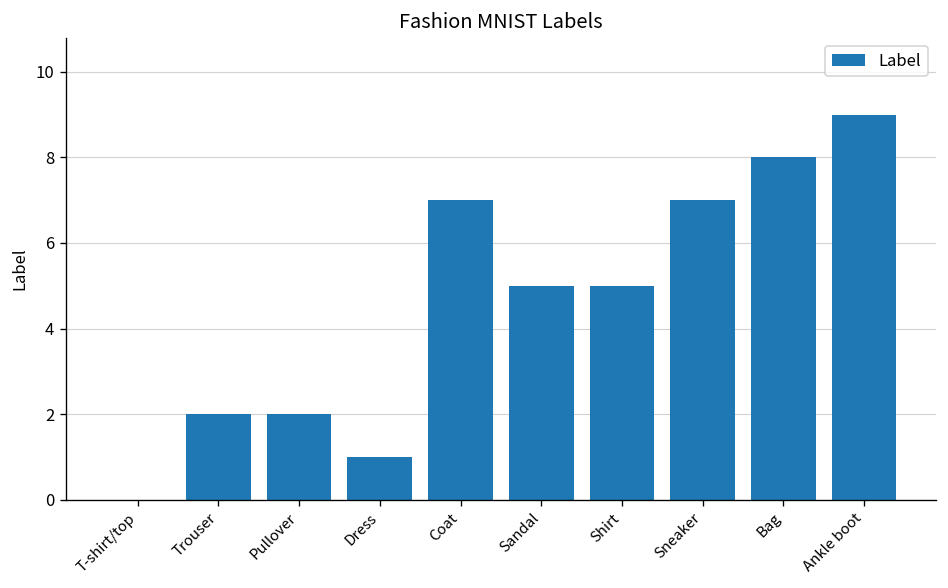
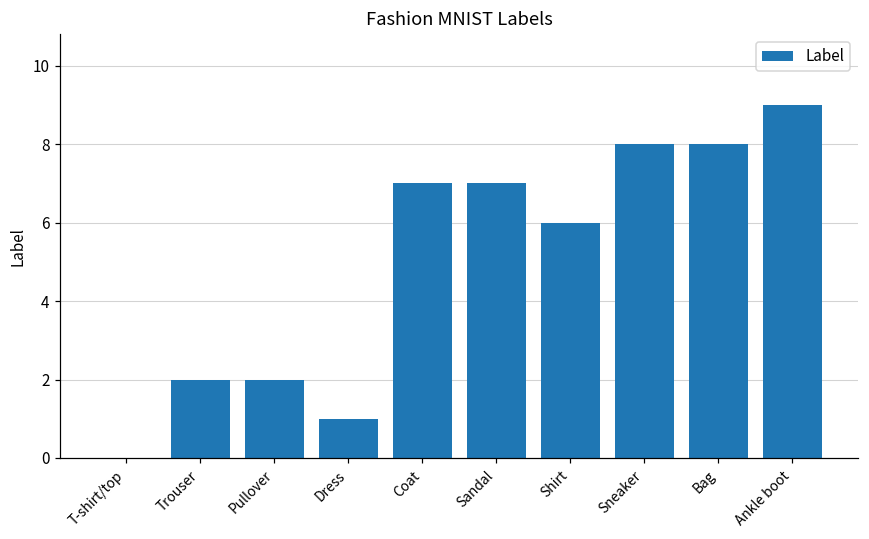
  {
    "T-shirt/top": 0,
    "Trouser": 2,
    "Pullover": 2,
    "Dress": 1,
    "Coat": 7,
-   "Sandal": 5,
-   "Shirt": 5,
-   "Sneaker": 7,
+   "Sandal": 7,
+   "Shirt": 6,
+   "Sneaker": 8,
    "Bag": 8,
    "Ankle boot": 9
  }
